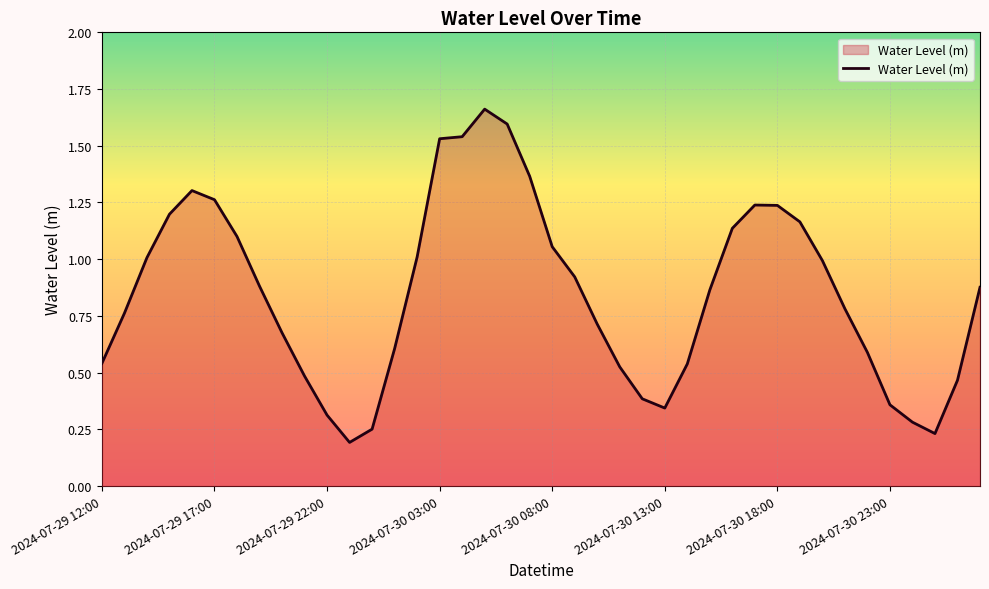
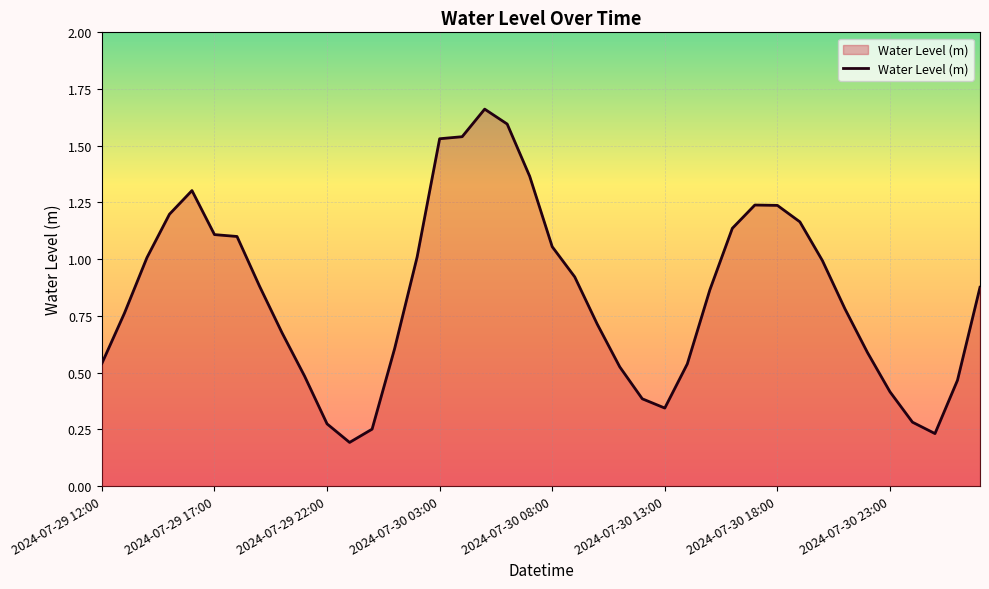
  {
    "2024-07-29 12:00": 0.54,
-   "2024-07-29 17:00": 1.26,
-   "2024-07-29 22:00": 0.31,
+   "2024-07-29 17:00": 1.11,
+   "2024-07-29 22:00": 0.27,
    "2024-07-30 03:00": 1.53,
    "2024-07-30 08:00": 1.06,
    "2024-07-30 13:00": 0.34,
    "2024-07-30 18:00": 1.24,
-   "2024-07-30 23:00": 0.36
+   "2024-07-30 23:00": 0.42
  }
